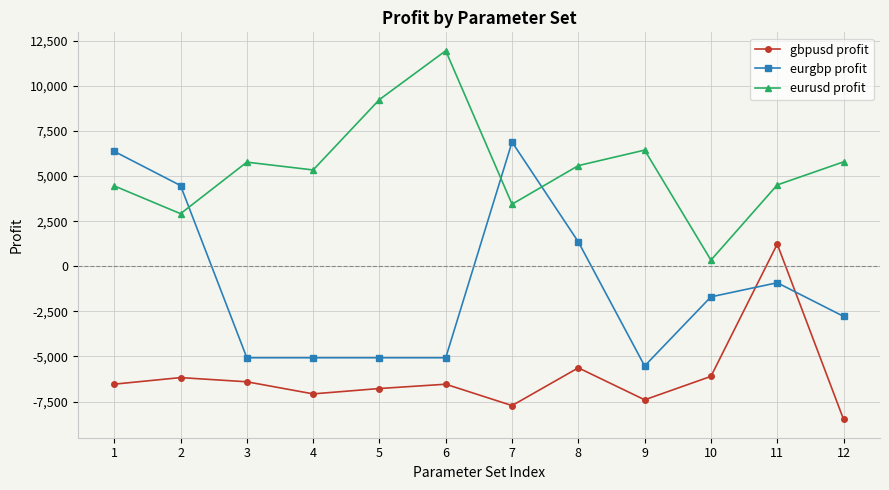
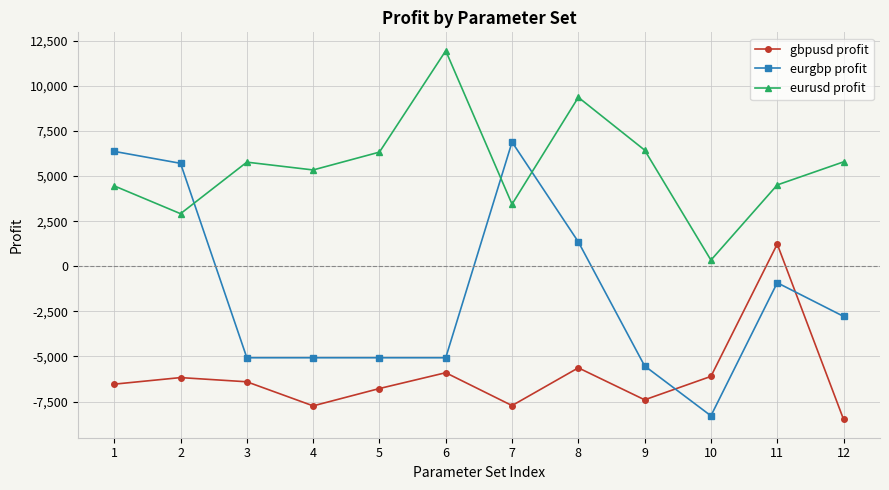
  {
    "gbpusd profit": {
      "1": "-6,500",
      "2": "-6,200",
      "3": "-6,400",
-     "4": "-7,100",
+     "4": "-7,700",
      "5": "-6,800",
-     "6": "-6,500",
+     "6": "-5,900",
      "7": "-7,700",
      "8": "-5,600",
      "9": "-7,400",
      "10": "-6,100",
      "11": "1,200",
      "12": "-8,500"
    },
    "eurgbp profit": {
      "1": "6,400",
-     "2": "4,500",
+     "2": "5,700",
      "3": "-5,100",
      "4": "-5,100",
      "5": "-5,100",
      "6": "-5,100",
      "7": "6,900",
      "8": "1,400",
      "9": "-5,500",
-     "10": "-1,700",
+     "10": "-8,300",
      "11": "-900",
      "12": "-2,800"
    },
    "eurusd profit": {
      "1": "4,500",
      "2": "2,900",
      "3": "5,800",
      "4": "5,300",
-     "5": "9,200",
+     "5": "6,300",
      "6": "11,900",
      "7": "3,400",
-     "8": "5,600",
+     "8": "9,400",
      "9": "6,400",
      "10": "300",
      "11": "4,500",
      "12": "5,800"
    }
  }
